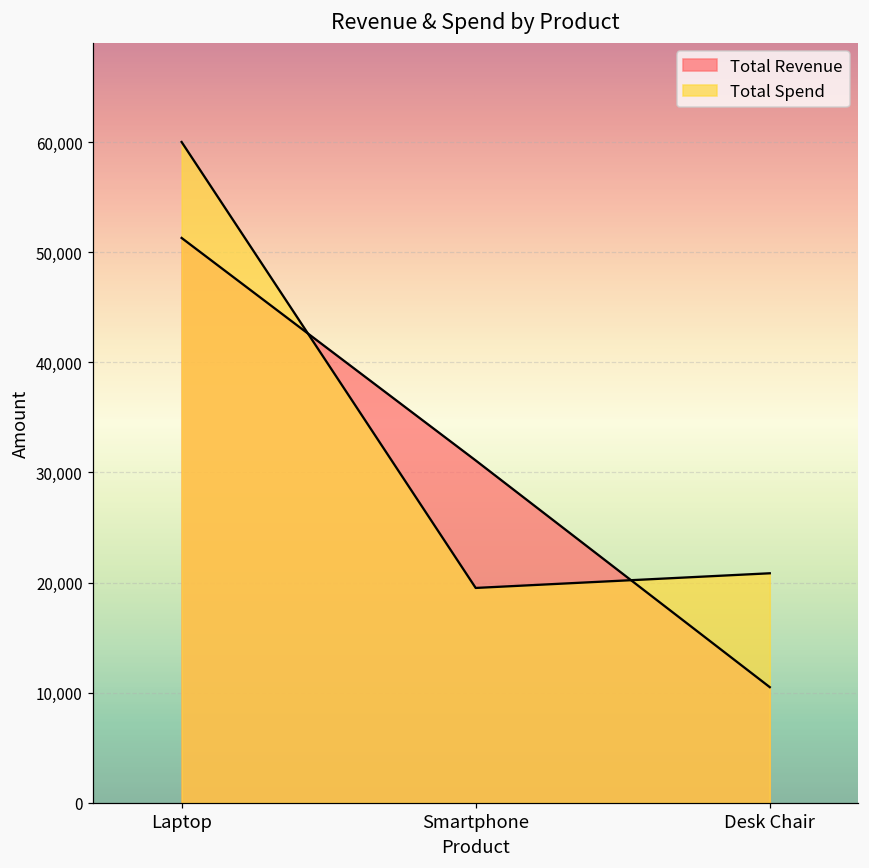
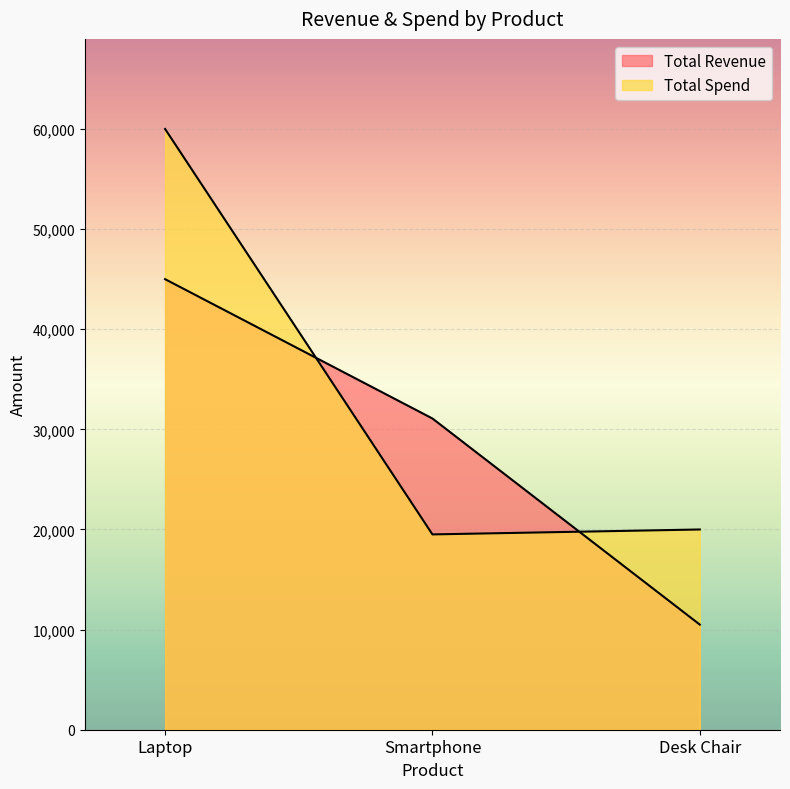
  {
    "Total Revenue": {
-     "Laptop": "51,300",
+     "Laptop": "45,000",
      "Smartphone": "31,100",
      "Desk Chair": "10,500"
    },
    "Total Spend": {
      "Laptop": "60,000",
      "Smartphone": "19,500",
-     "Desk Chair": "20,800"
+     "Desk Chair": "20,000"
    }
  }
